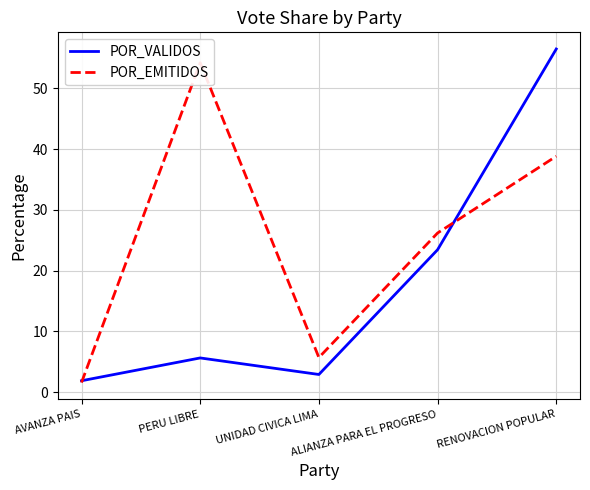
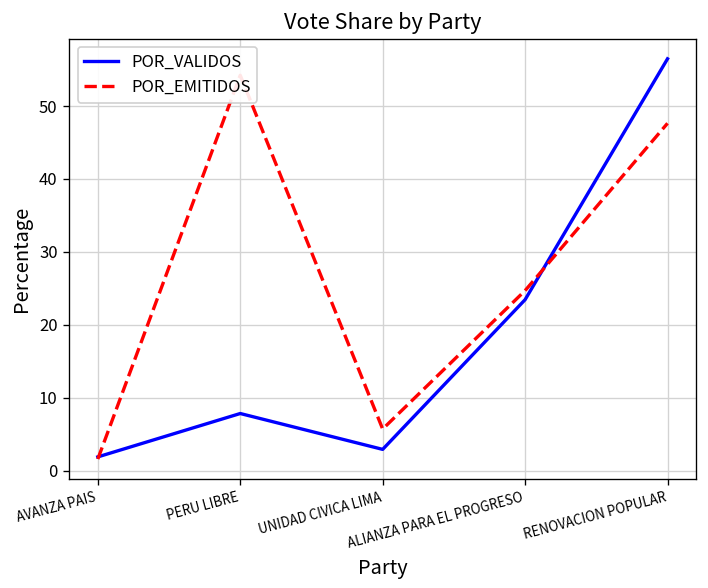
  {
    "POR_VALIDOS": {
-     "PERU LIBRE": 6,
+     "PERU LIBRE": 8,
      "UNIDAD CIVICA LIMA": 3,
      "ALIANZA PARA EL PROGRESO": 23,
      "RENOVACION POPULAR": 56
    },
    "POR_EMITIDOS": {
      "UNIDAD CIVICA LIMA": 6,
-     "ALIANZA PARA EL PROGRESO": 26,
-     "RENOVACION POPULAR": 39
+     "ALIANZA PARA EL PROGRESO": 25,
+     "RENOVACION POPULAR": 48
    }
  }
